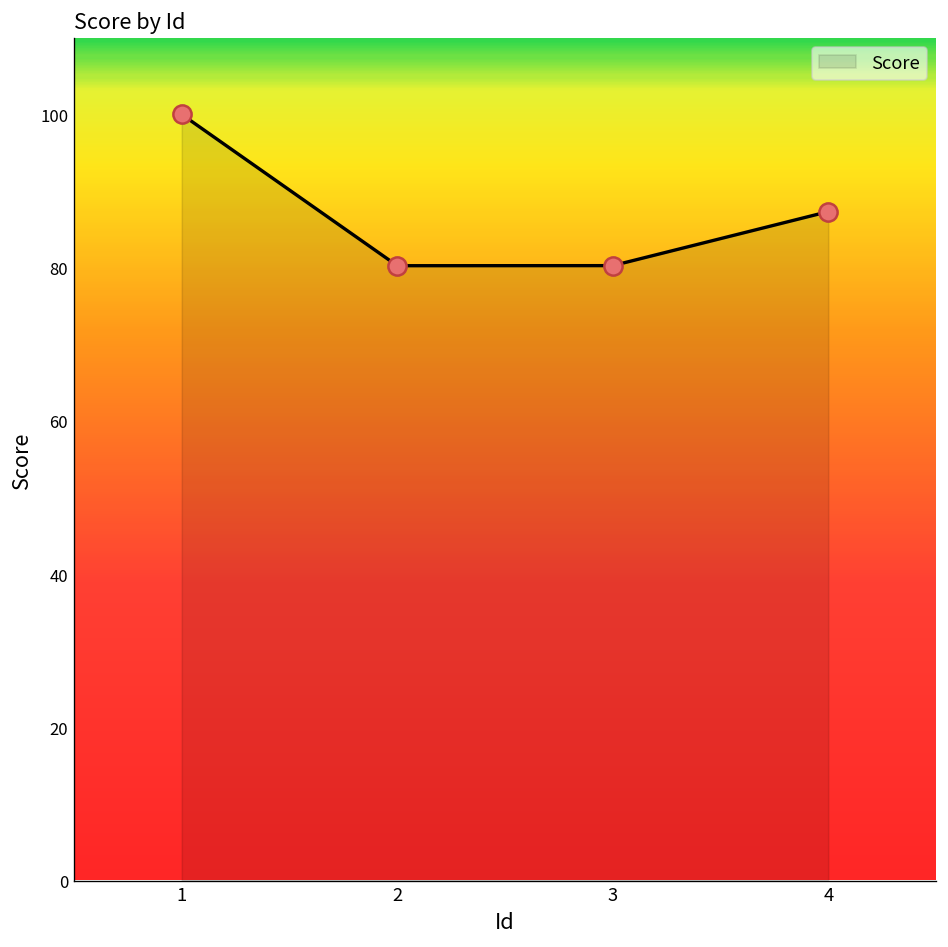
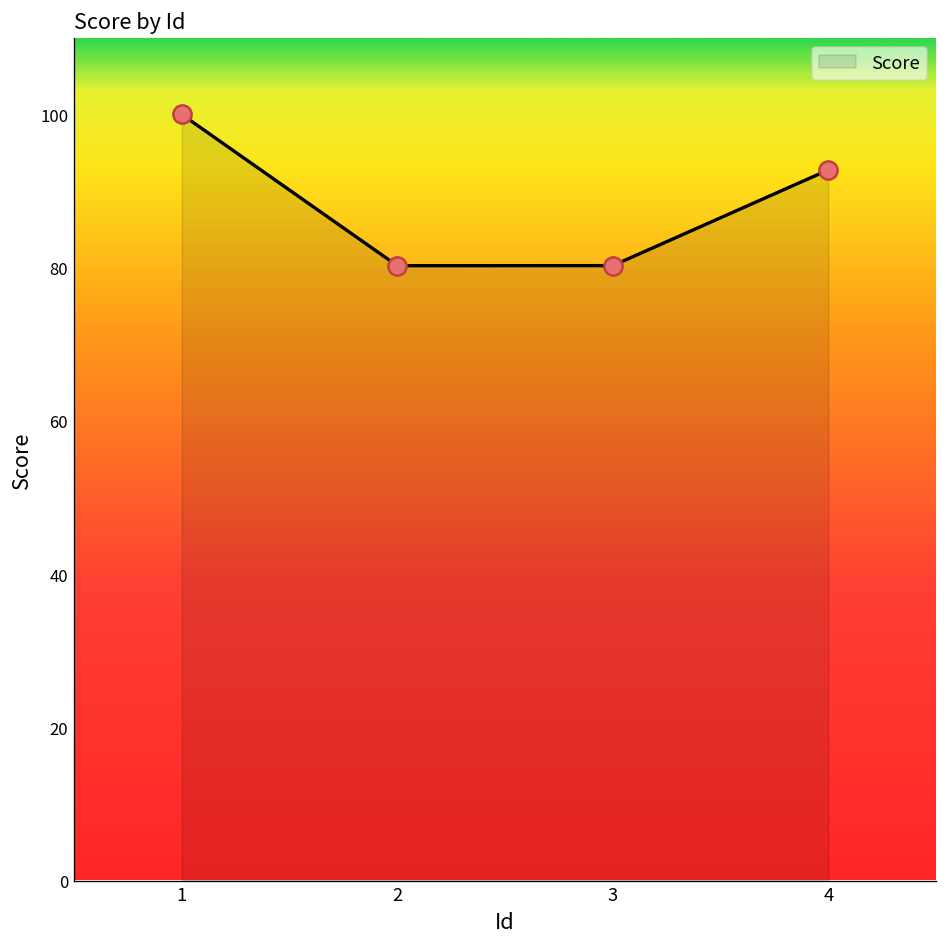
  {
    "1": 100,
    "2": 80,
    "3": 80,
-   "4": 87
+   "4": 93
  }
